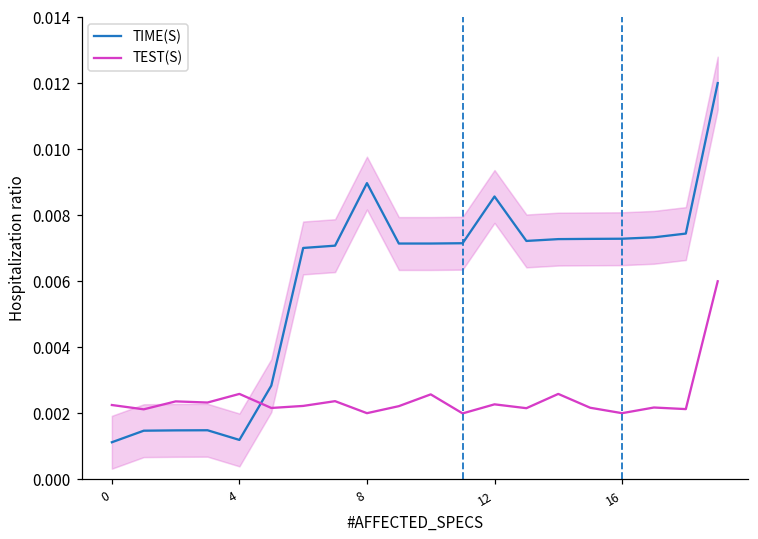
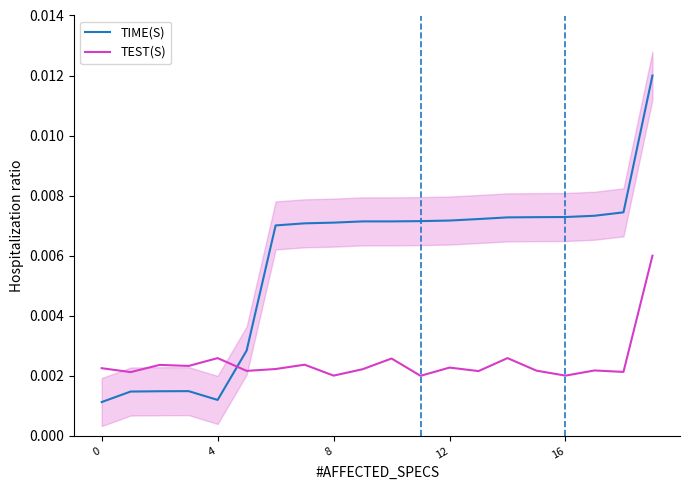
  {
    "TIME(S)": {
      "0": 0.0011,
      "4": 0.0012,
-     "8": 0.0090,
-     "12": 0.0086,
+     "8": 0.0071,
+     "12": 0.0072,
      "16": 0.0073
    }
  }
